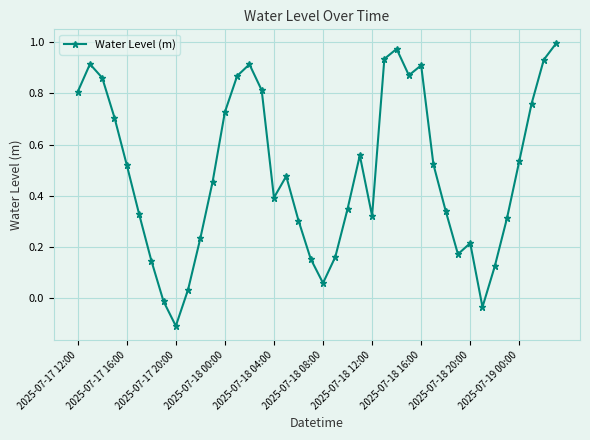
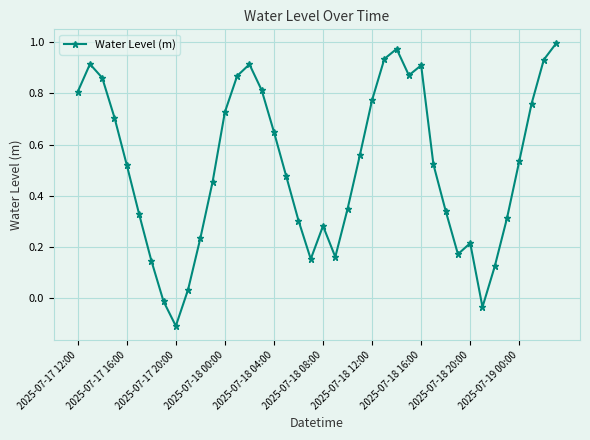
  {
    "2025-07-17 12:00": 0.81,
    "2025-07-17 16:00": 0.52,
    "2025-07-17 20:00": -0.11,
    "2025-07-18 00:00": 0.73,
-   "2025-07-18 04:00": 0.39,
-   "2025-07-18 08:00": 0.06,
-   "2025-07-18 12:00": 0.32,
+   "2025-07-18 04:00": 0.65,
+   "2025-07-18 08:00": 0.28,
+   "2025-07-18 12:00": 0.77,
    "2025-07-18 16:00": 0.91,
    "2025-07-18 20:00": 0.22,
    "2025-07-19 00:00": 0.54
  }
